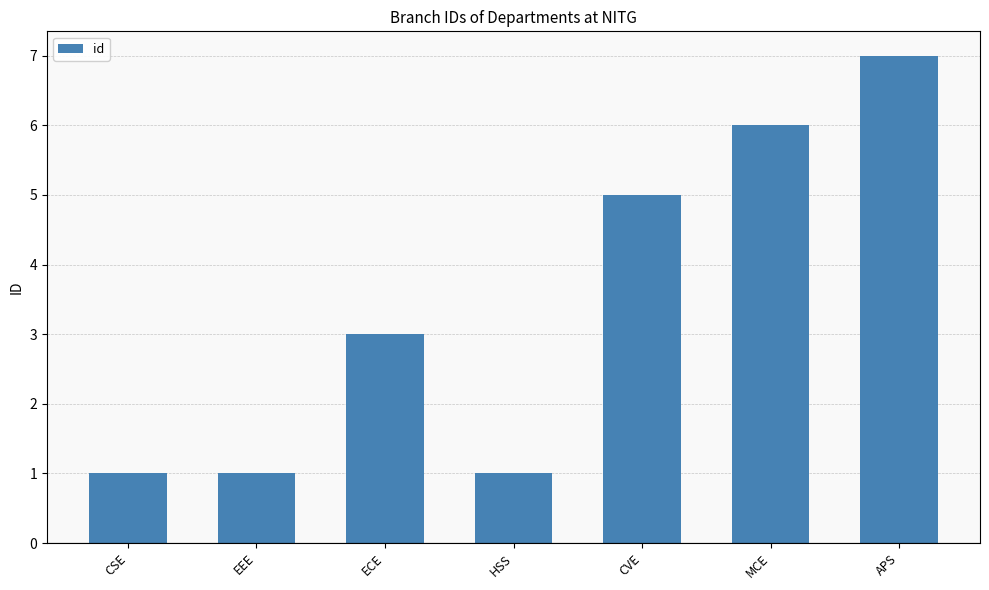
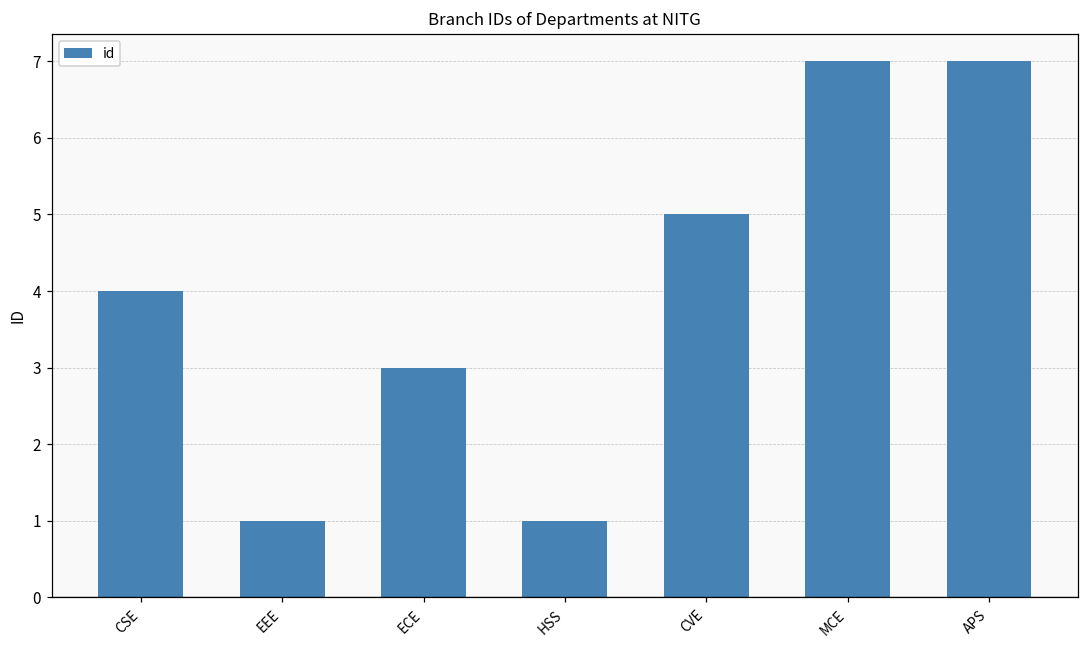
  {
-   "CSE": 1,
+   "CSE": 4,
    "EEE": 1,
    "ECE": 3,
    "HSS": 1,
    "CVE": 5,
-   "MCE": 6,
+   "MCE": 7,
    "APS": 7
  }
